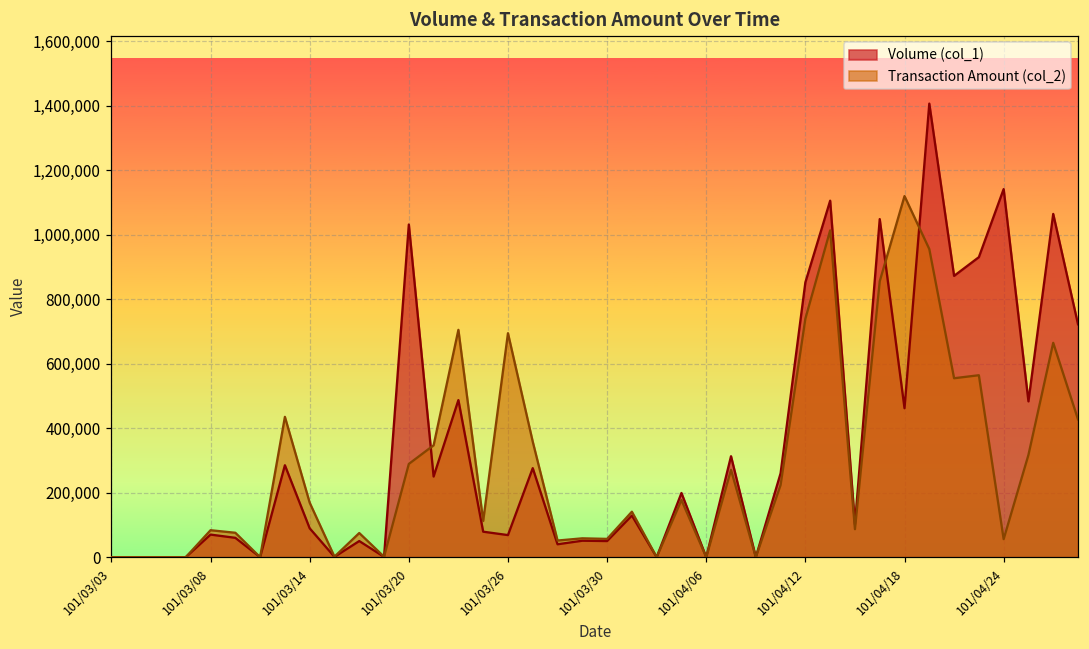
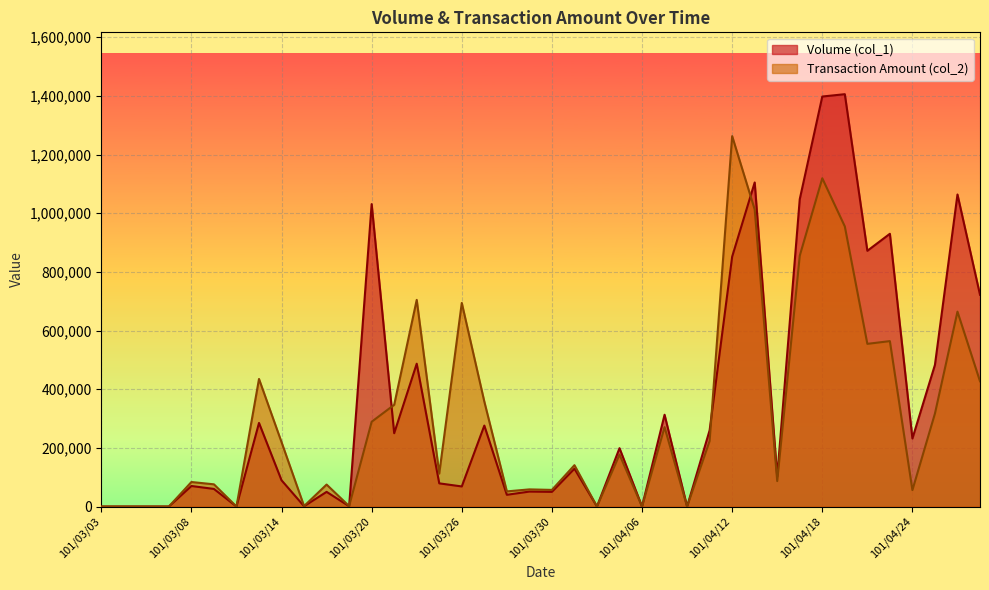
  {
    "Volume (col_1)": {
      "101/03/08": "70,000",
      "101/03/14": "90,000",
      "101/03/20": "1,030,000",
      "101/03/26": "70,000",
      "101/04/12": "850,000",
-     "101/04/18": "460,000",
-     "101/04/24": "1,140,000"
+     "101/04/18": "1,400,000",
+     "101/04/24": "230,000"
    },
    "Transaction Amount (col_2)": {
      "101/03/08": "80,000",
-     "101/03/14": "170,000",
+     "101/03/14": "220,000",
      "101/03/20": "290,000",
      "101/03/26": "690,000",
-     "101/04/12": "740,000",
+     "101/04/12": "1,260,000",
      "101/04/18": "1,120,000",
      "101/04/24": "60,000"
    }
  }
